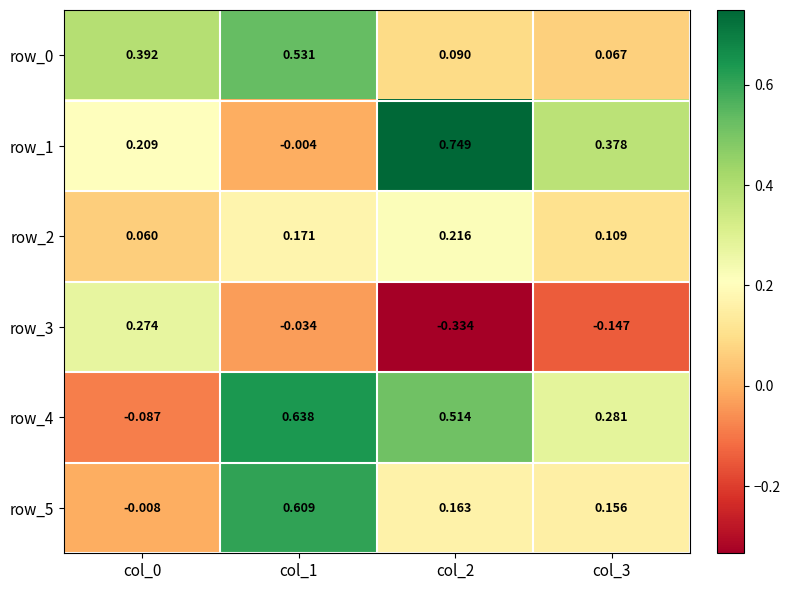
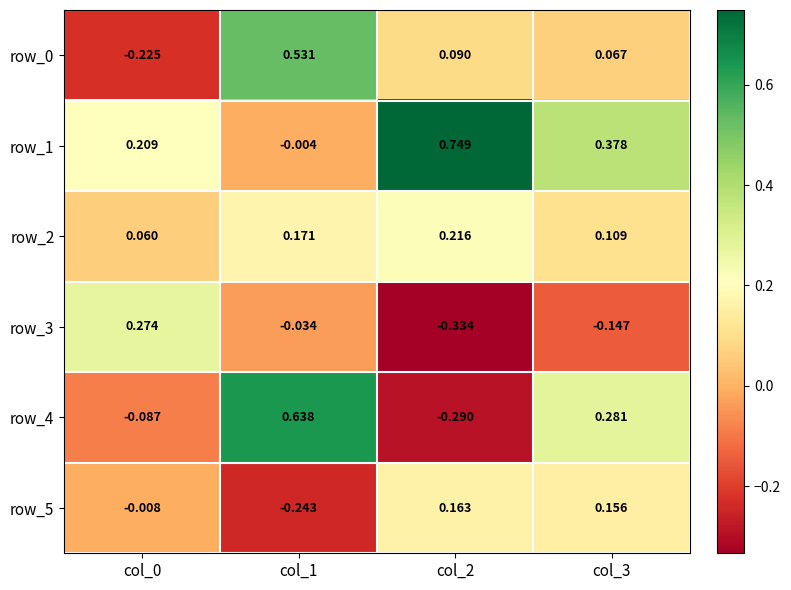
  {
    "row_0": {
-     "col_0": 0.392,
+     "col_0": -0.225,
      "col_1": 0.531,
      "col_2": 0.090,
      "col_3": 0.067
    },
    "row_1": {
      "col_0": 0.209,
      "col_1": -0.004,
      "col_2": 0.749,
      "col_3": 0.378
    },
    "row_2": {
      "col_0": 0.060,
      "col_1": 0.171,
      "col_2": 0.216,
      "col_3": 0.109
    },
    "row_3": {
      "col_0": 0.274,
      "col_1": -0.034,
      "col_2": -0.334,
      "col_3": -0.147
    },
    "row_4": {
      "col_0": -0.087,
      "col_1": 0.638,
-     "col_2": 0.514,
+     "col_2": -0.290,
      "col_3": 0.281
    },
    "row_5": {
      "col_0": -0.008,
-     "col_1": 0.609,
+     "col_1": -0.243,
      "col_2": 0.163,
      "col_3": 0.156
    }
  }
